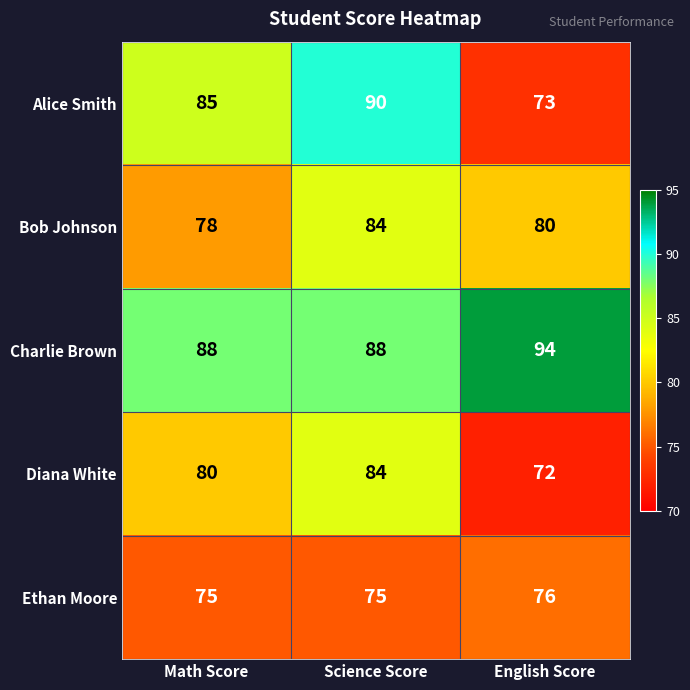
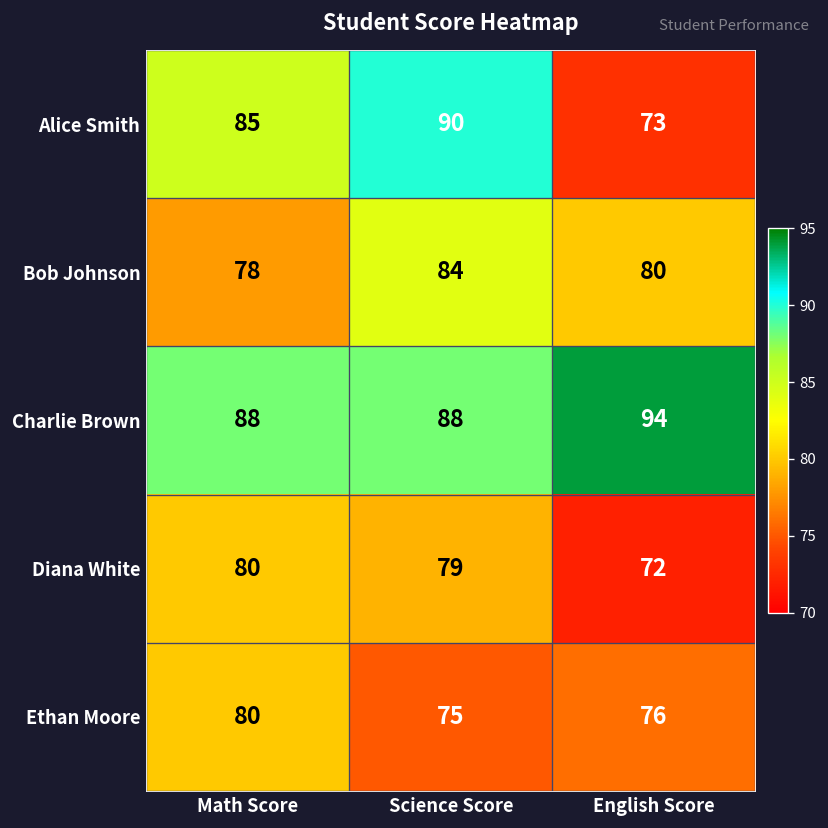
  {
    "Alice Smith": {
      "Math Score": 85,
      "Science Score": 90,
      "English Score": 73
    },
    "Bob Johnson": {
      "Math Score": 78,
      "Science Score": 84,
      "English Score": 80
    },
    "Charlie Brown": {
      "Math Score": 88,
      "Science Score": 88,
      "English Score": 94
    },
    "Diana White": {
      "Math Score": 80,
-     "Science Score": 84,
+     "Science Score": 79,
      "English Score": 72
    },
    "Ethan Moore": {
-     "Math Score": 75,
+     "Math Score": 80,
      "Science Score": 75,
      "English Score": 76
    }
  }
